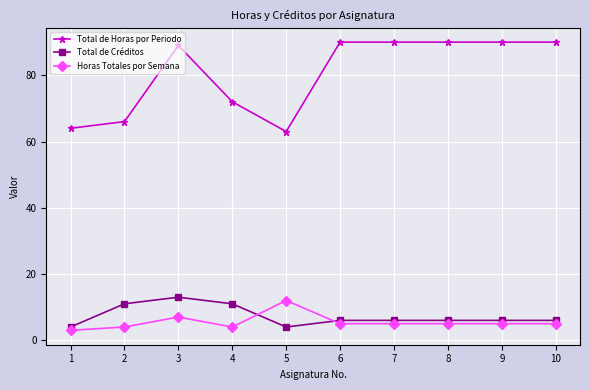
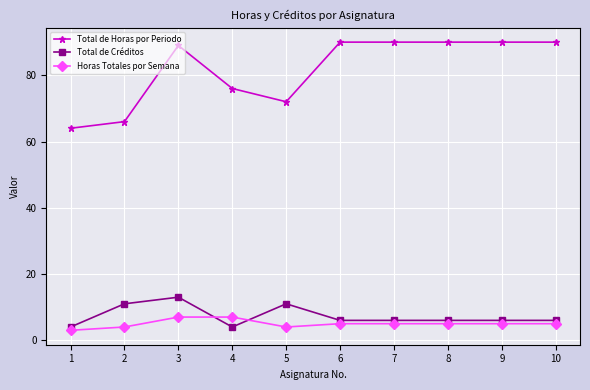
  {
    "Total de Horas por Periodo": {
      "1": 64,
      "2": 66,
-     "4": 72,
-     "5": 63,
+     "4": 76,
+     "5": 72,
      "6": 90,
      "7": 90,
      "8": 90,
      "9": 90,
      "10": 90
    },
    "Total de Créditos": {
      "1": 4,
      "2": 11,
      "3": 13,
-     "4": 11,
-     "5": 4,
+     "4": 4,
+     "5": 11,
      "6": 6,
      "7": 6,
      "8": 6,
      "9": 6,
      "10": 6
    },
    "Horas Totales por Semana": {
      "1": 3,
      "2": 4,
      "3": 7,
-     "4": 4,
-     "5": 12,
+     "4": 7,
+     "5": 4,
      "6": 5,
      "7": 5,
      "8": 5,
      "9": 5,
      "10": 5
    }
  }
